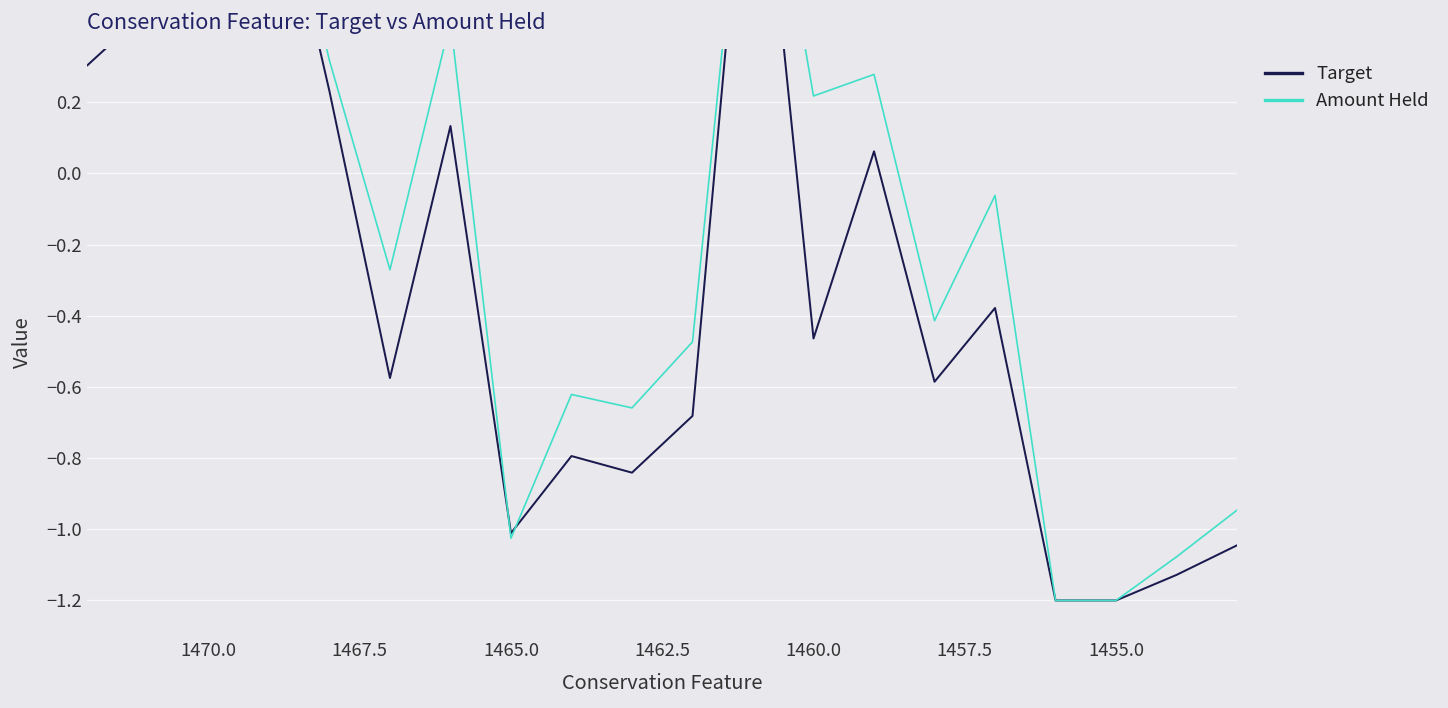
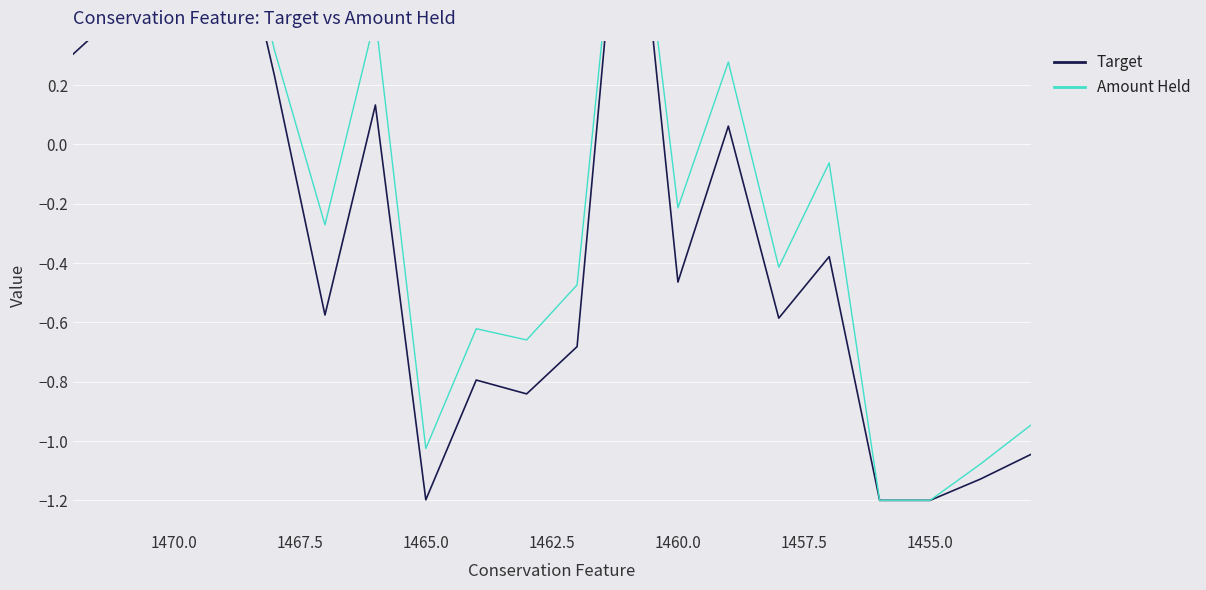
  {
    "Target": {
-     "1465.0": -1.01,
+     "1465.0": -1.20,
      "1460.0": -0.46
    },
    "Amount Held": {
      "1465.0": -1.03,
-     "1460.0": 0.22
+     "1460.0": -0.21
    }
  }
